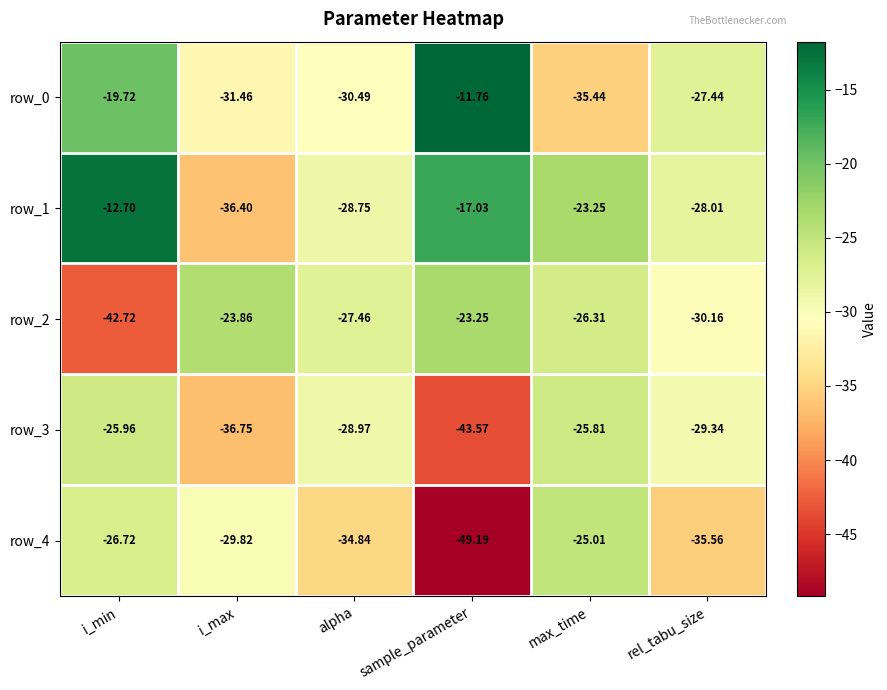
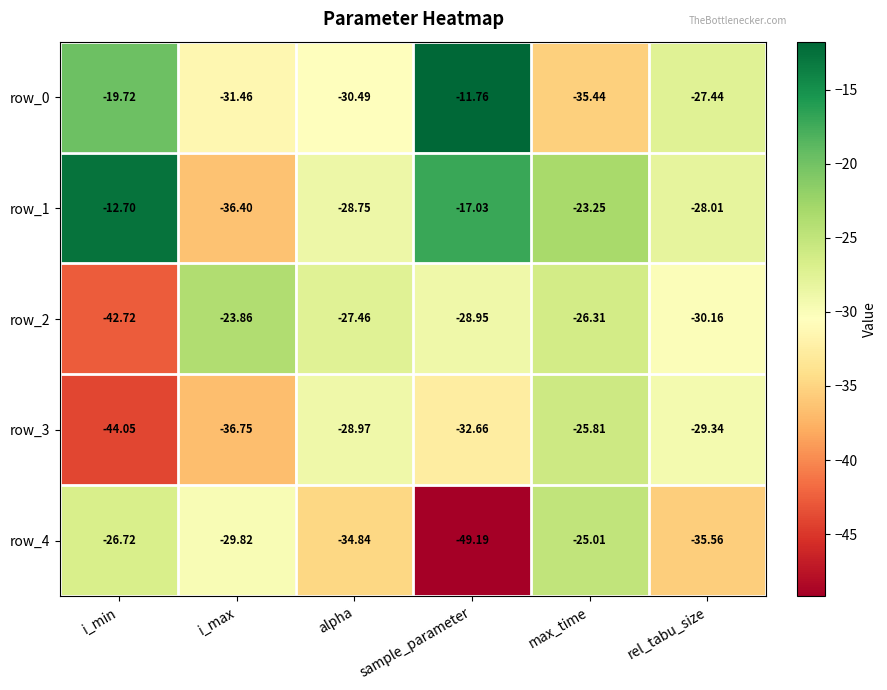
  {
    "row_0": {
      "i_min": -19.72,
      "i_max": -31.46,
      "alpha": -30.49,
      "sample_parameter": -11.76,
      "max_time": -35.44,
      "rel_tabu_size": -27.44
    },
    "row_1": {
      "i_min": -12.70,
      "i_max": -36.40,
      "alpha": -28.75,
      "sample_parameter": -17.03,
      "max_time": -23.25,
      "rel_tabu_size": -28.01
    },
    "row_2": {
      "i_min": -42.72,
      "i_max": -23.86,
      "alpha": -27.46,
-     "sample_parameter": -23.25,
+     "sample_parameter": -28.95,
      "max_time": -26.31,
      "rel_tabu_size": -30.16
    },
    "row_3": {
-     "i_min": -25.96,
+     "i_min": -44.05,
      "i_max": -36.75,
      "alpha": -28.97,
-     "sample_parameter": -43.57,
+     "sample_parameter": -32.66,
      "max_time": -25.81,
      "rel_tabu_size": -29.34
    },
    "row_4": {
      "i_min": -26.72,
      "i_max": -29.82,
      "alpha": -34.84,
      "sample_parameter": -49.19,
      "max_time": -25.01,
      "rel_tabu_size": -35.56
    }
  }
